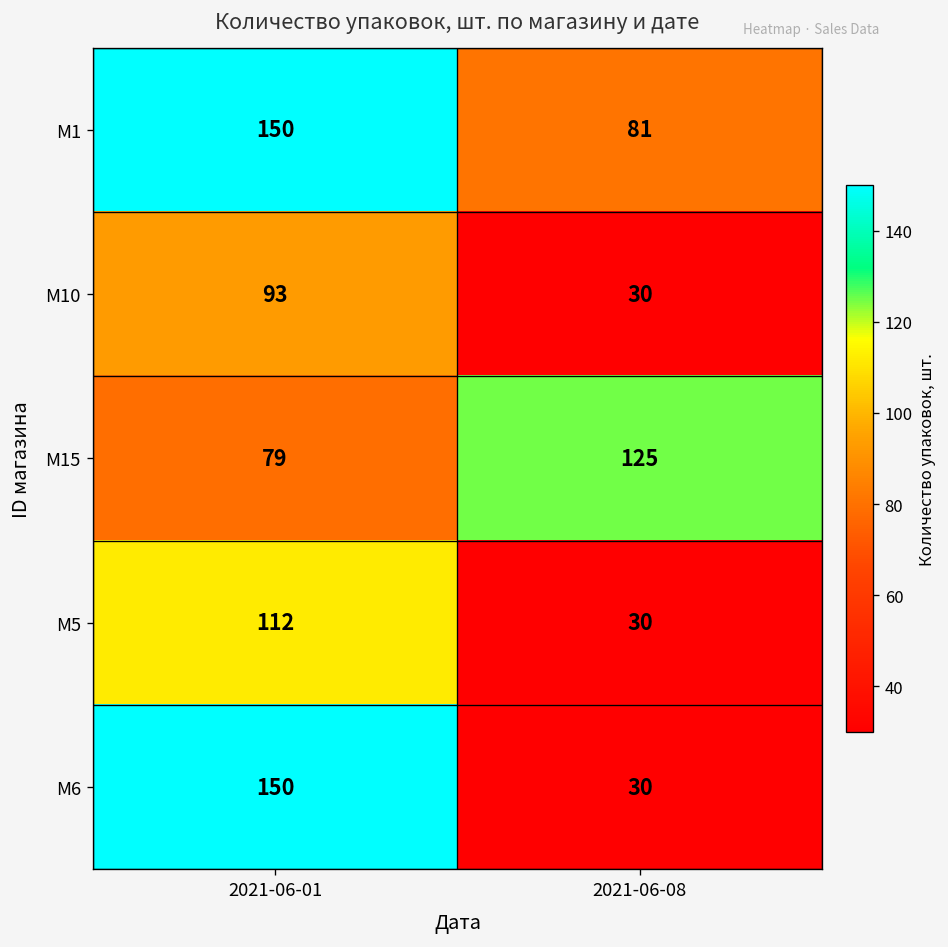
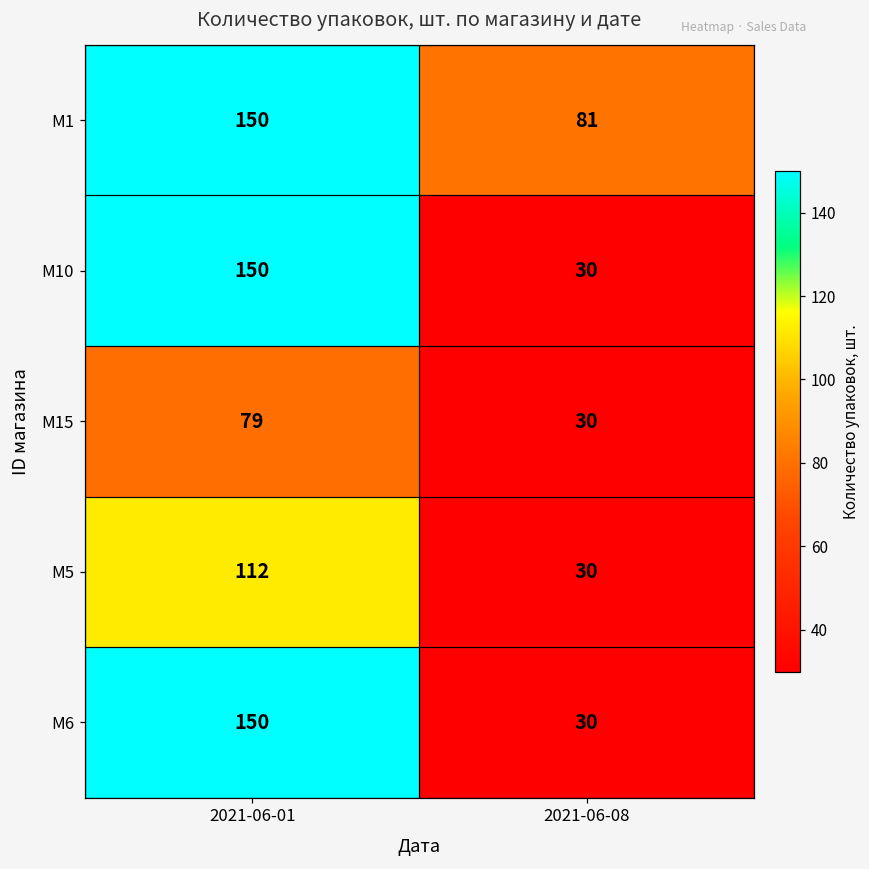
  {
    "M1": {
      "2021-06-01": 150,
      "2021-06-08": 81
    },
    "M10": {
-     "2021-06-01": 93,
+     "2021-06-01": 150,
      "2021-06-08": 30
    },
    "M15": {
      "2021-06-01": 79,
-     "2021-06-08": 125
+     "2021-06-08": 30
    },
    "M5": {
      "2021-06-01": 112,
      "2021-06-08": 30
    },
    "M6": {
      "2021-06-01": 150,
      "2021-06-08": 30
    }
  }
